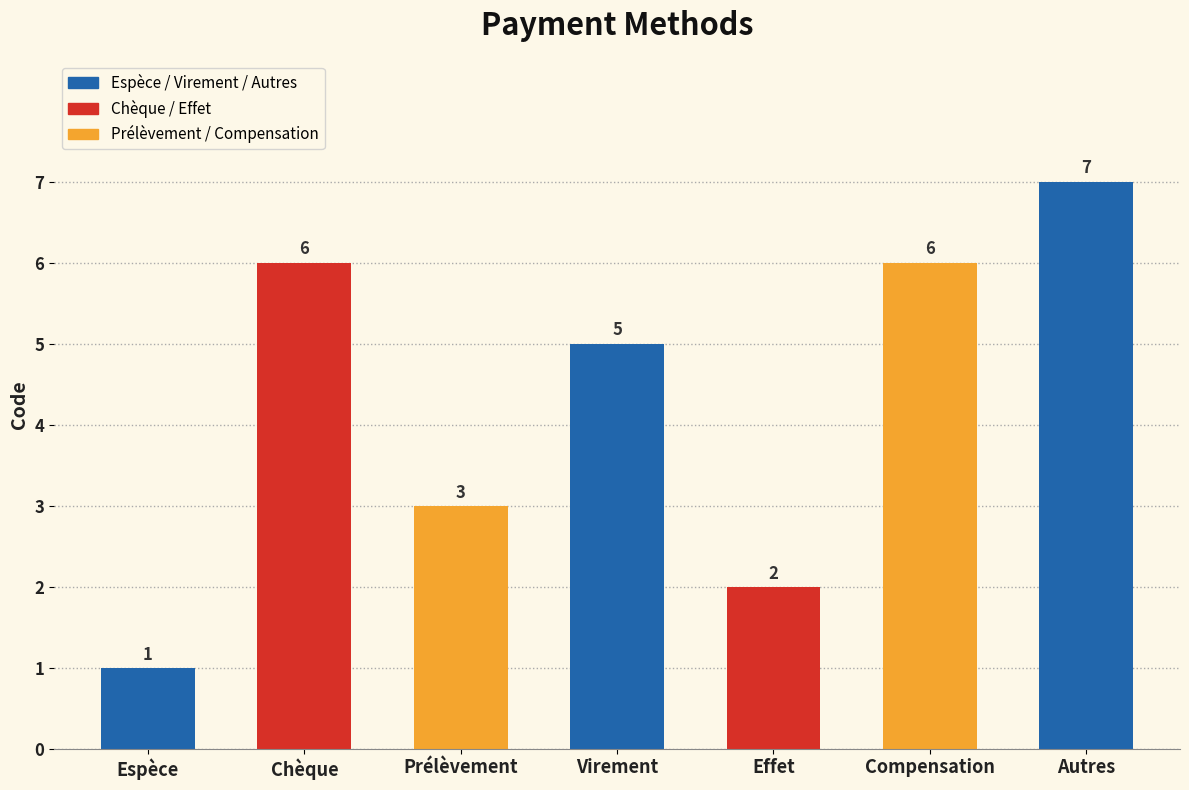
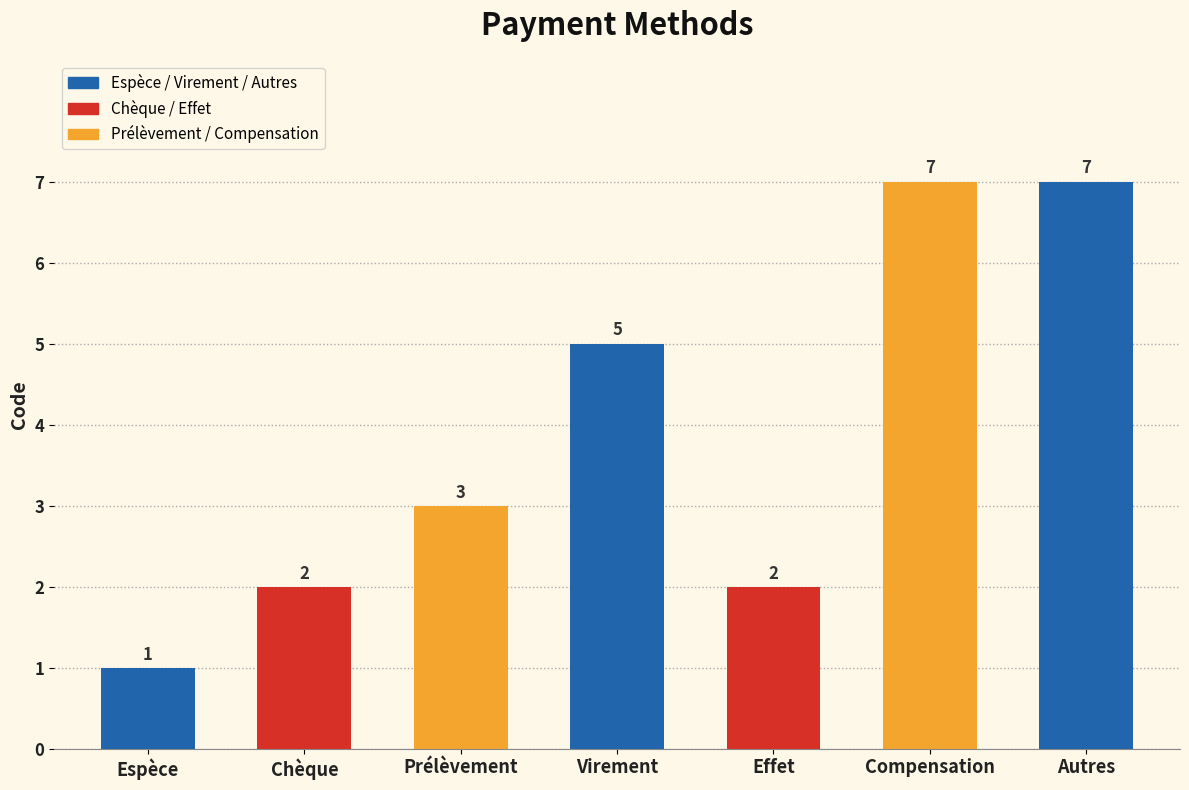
  {
    "Espèce": 1,
-   "Chèque": 6,
+   "Chèque": 2,
    "Prélèvement": 3,
    "Virement": 5,
    "Effet": 2,
-   "Compensation": 6,
+   "Compensation": 7,
    "Autres": 7
  }
